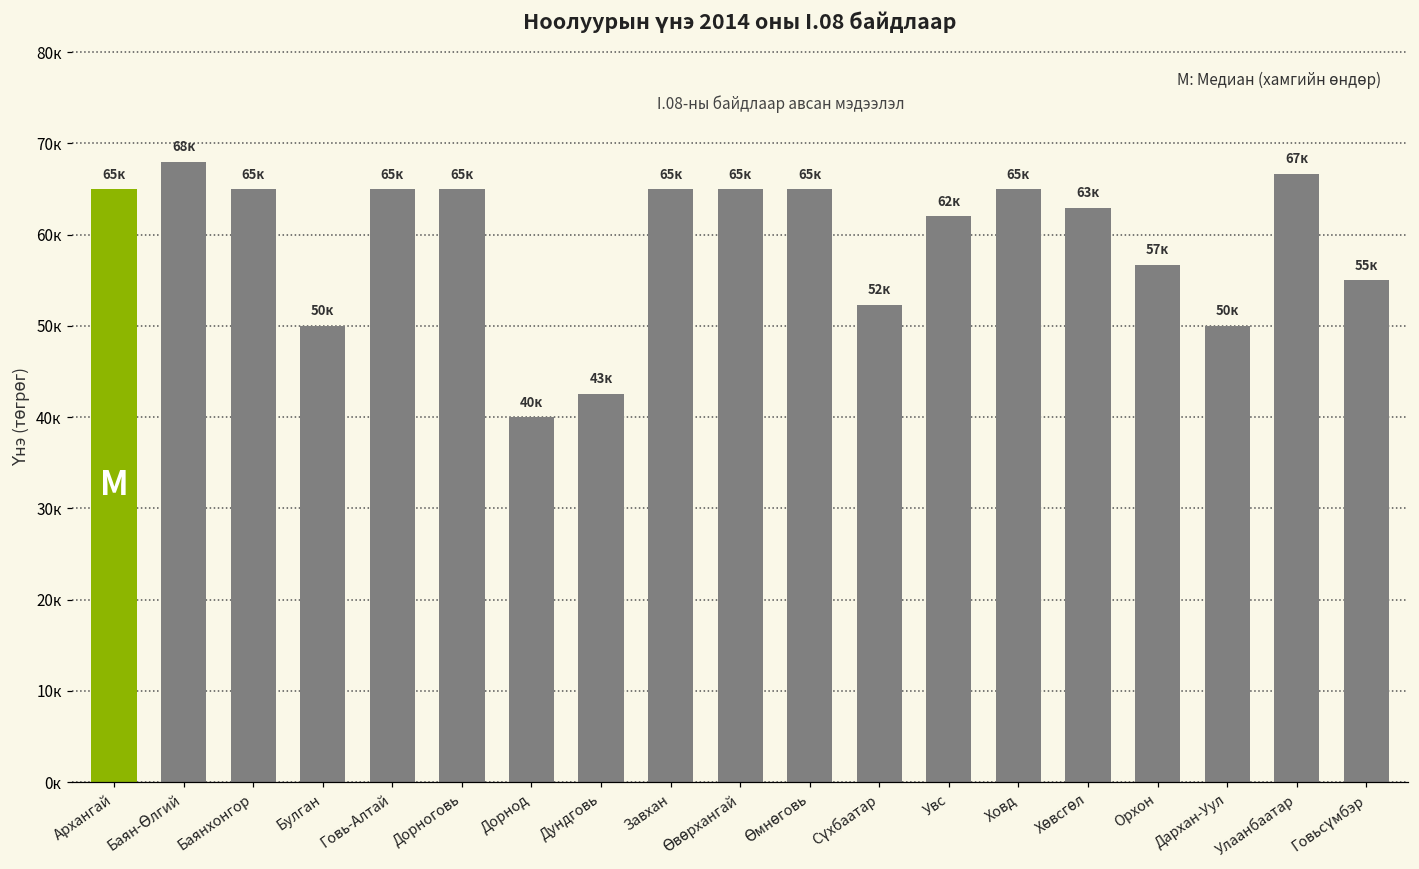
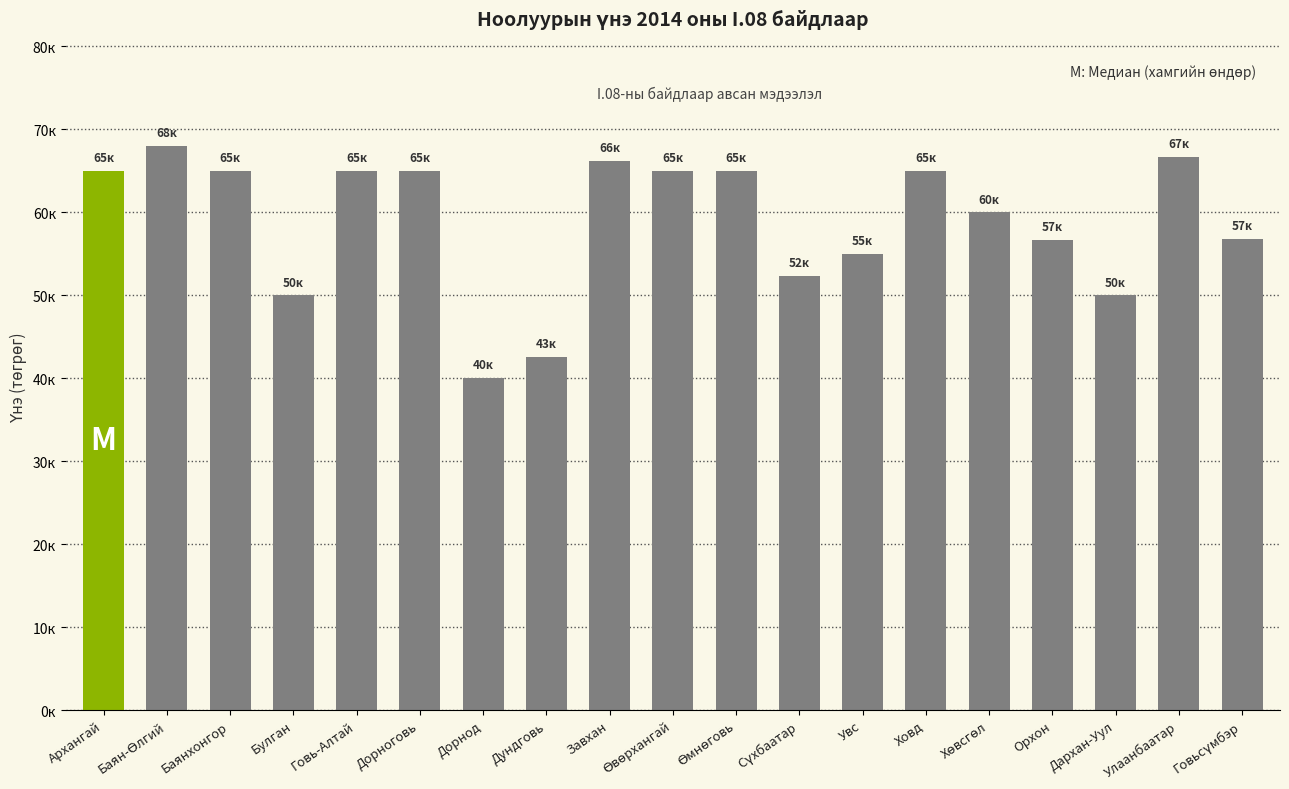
  {
-   "Завхан": "65к",
-   "Увс": "62к",
-   "Хөвсгөл": "63к",
-   "Говьсүмбэр": "55к"
+   "Завхан": "66к",
+   "Увс": "55к",
+   "Хөвсгөл": "60к",
+   "Говьсүмбэр": "57к"
  }
